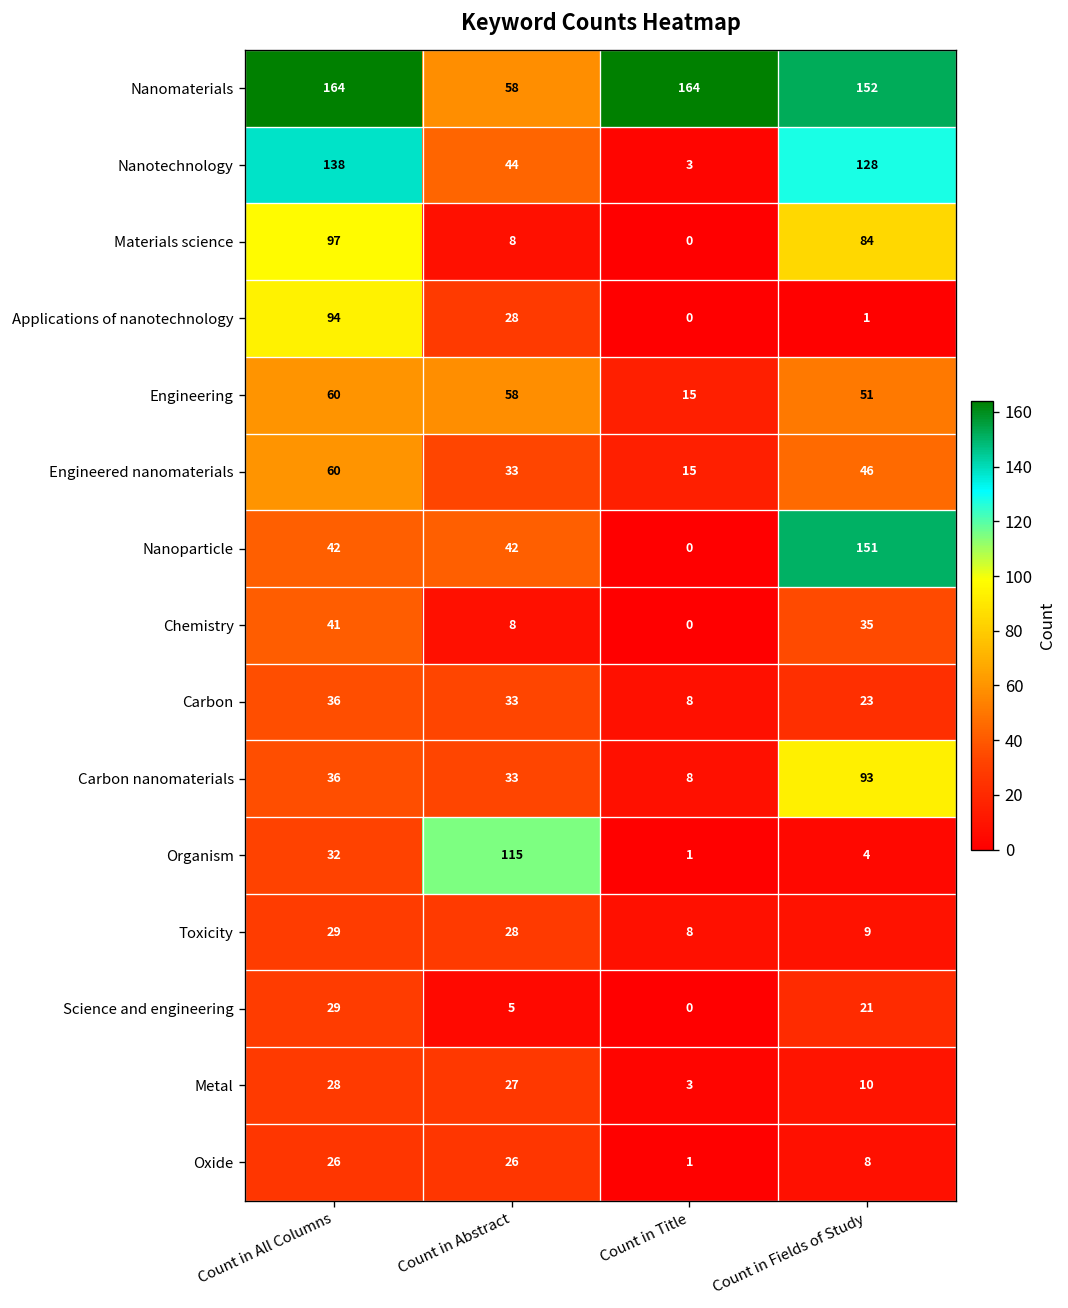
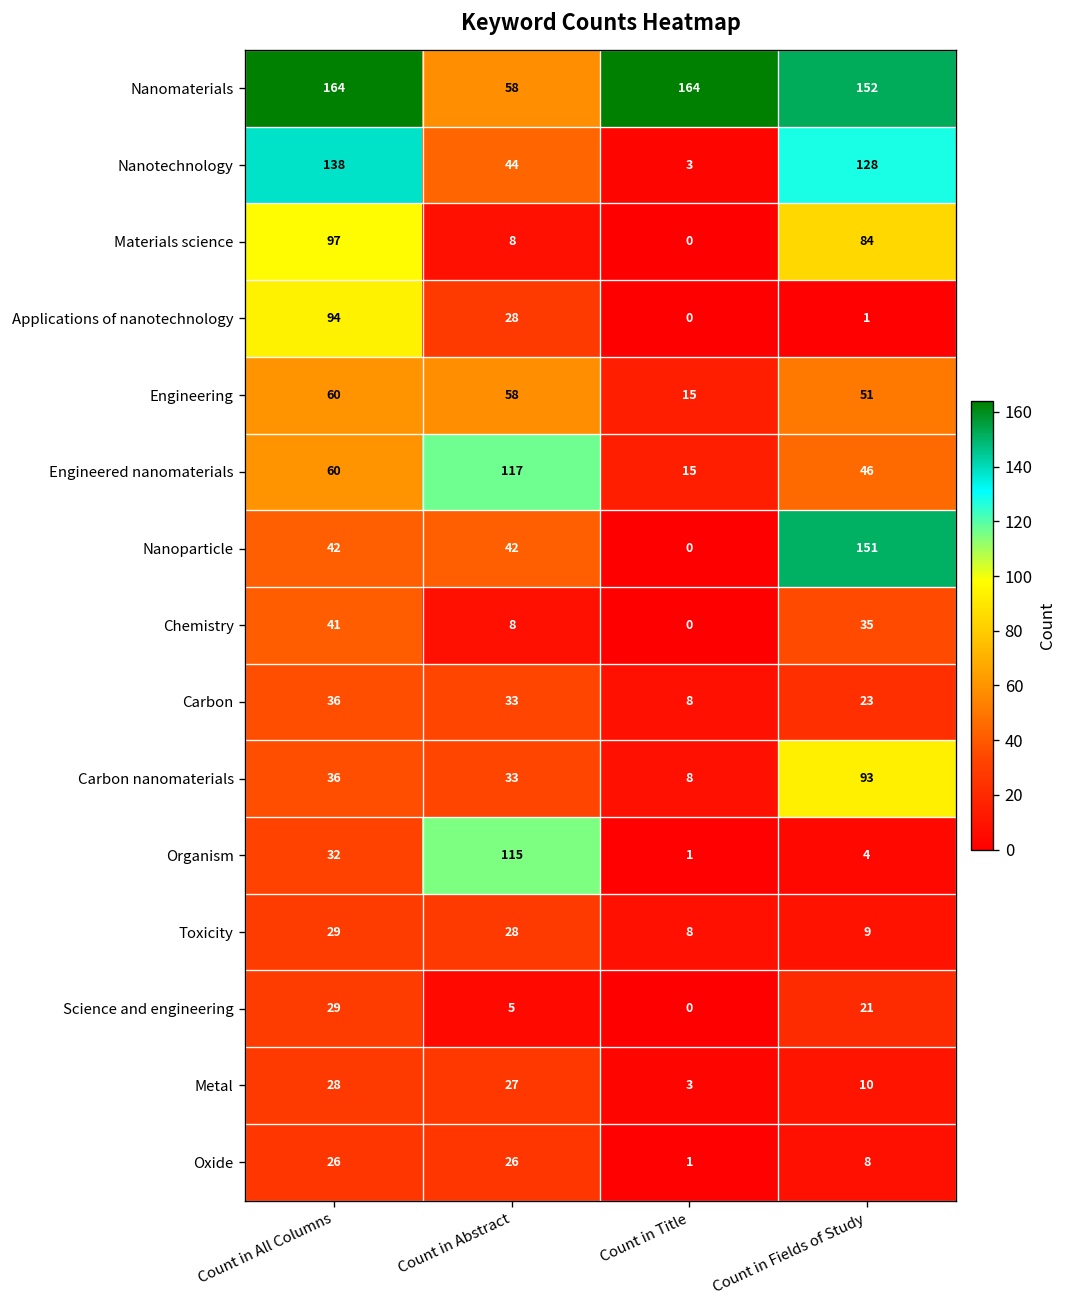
  {
    "Nanomaterials": {
      "Count in All Columns": 164,
      "Count in Abstract": 58,
      "Count in Title": 164,
      "Count in Fields of Study": 152
    },
    "Nanotechnology": {
      "Count in All Columns": 138,
      "Count in Abstract": 44,
      "Count in Title": 3,
      "Count in Fields of Study": 128
    },
    "Materials science": {
      "Count in All Columns": 97,
      "Count in Abstract": 8,
      "Count in Title": 0,
      "Count in Fields of Study": 84
    },
    "Applications of nanotechnology": {
      "Count in All Columns": 94,
      "Count in Abstract": 28,
      "Count in Title": 0,
      "Count in Fields of Study": 1
    },
    "Engineering": {
      "Count in All Columns": 60,
      "Count in Abstract": 58,
      "Count in Title": 15,
      "Count in Fields of Study": 51
    },
    "Engineered nanomaterials": {
      "Count in All Columns": 60,
-     "Count in Abstract": 33,
+     "Count in Abstract": 117,
      "Count in Title": 15,
      "Count in Fields of Study": 46
    },
    "Nanoparticle": {
      "Count in All Columns": 42,
      "Count in Abstract": 42,
      "Count in Title": 0,
      "Count in Fields of Study": 151
    },
    "Chemistry": {
      "Count in All Columns": 41,
      "Count in Abstract": 8,
      "Count in Title": 0,
      "Count in Fields of Study": 35
    },
    "Carbon": {
      "Count in All Columns": 36,
      "Count in Abstract": 33,
      "Count in Title": 8,
      "Count in Fields of Study": 23
    },
    "Carbon nanomaterials": {
      "Count in All Columns": 36,
      "Count in Abstract": 33,
      "Count in Title": 8,
      "Count in Fields of Study": 93
    },
    "Organism": {
      "Count in All Columns": 32,
      "Count in Abstract": 115,
      "Count in Title": 1,
      "Count in Fields of Study": 4
    },
    "Toxicity": {
      "Count in All Columns": 29,
      "Count in Abstract": 28,
      "Count in Title": 8,
      "Count in Fields of Study": 9
    },
    "Science and engineering": {
      "Count in All Columns": 29,
      "Count in Abstract": 5,
      "Count in Title": 0,
      "Count in Fields of Study": 21
    },
    "Metal": {
      "Count in All Columns": 28,
      "Count in Abstract": 27,
      "Count in Title": 3,
      "Count in Fields of Study": 10
    },
    "Oxide": {
      "Count in All Columns": 26,
      "Count in Abstract": 26,
      "Count in Title": 1,
      "Count in Fields of Study": 8
    }
  }
